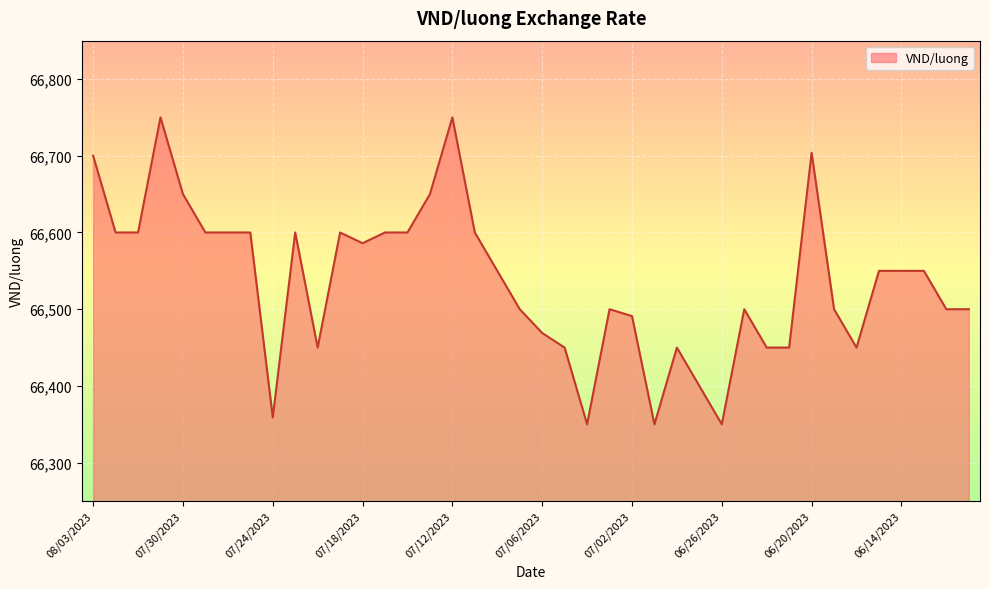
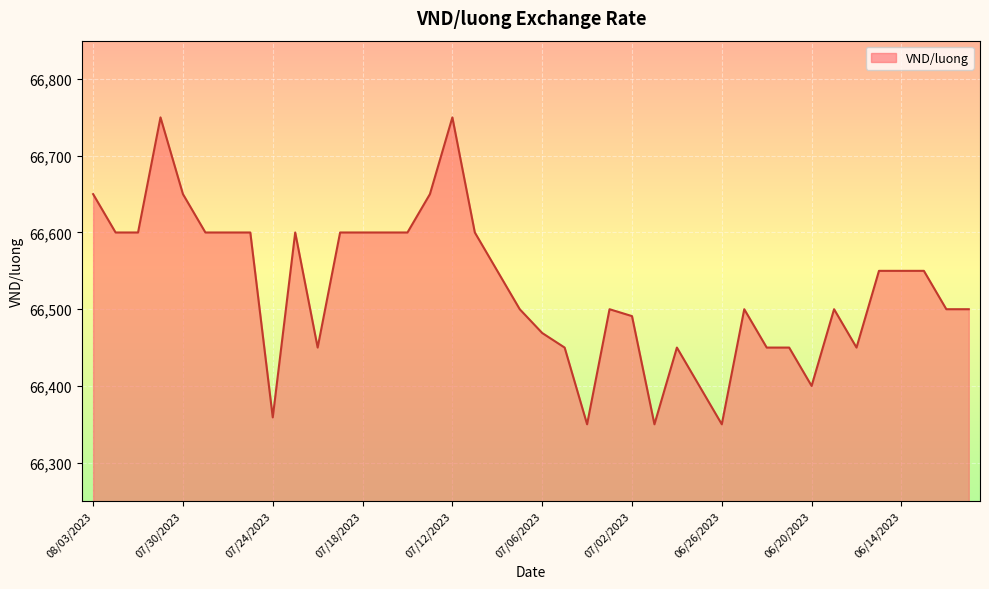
  {
-   "08/03/2023": "66,700",
+   "08/03/2023": "66,650",
    "07/30/2023": "66,650",
    "07/24/2023": "66,360",
-   "07/18/2023": "66,590",
+   "07/18/2023": "66,600",
    "07/12/2023": "66,750",
    "07/06/2023": "66,470",
    "07/02/2023": "66,490",
    "06/26/2023": "66,350",
-   "06/20/2023": "66,700",
+   "06/20/2023": "66,400",
    "06/14/2023": "66,550"
  }
